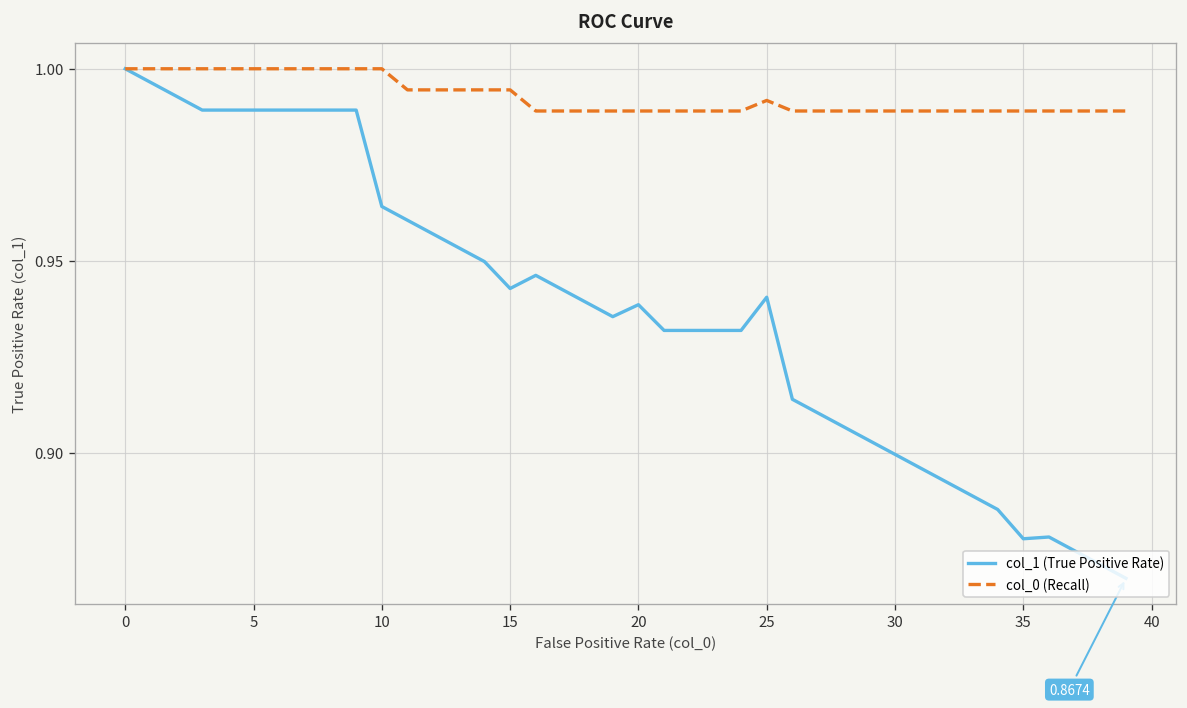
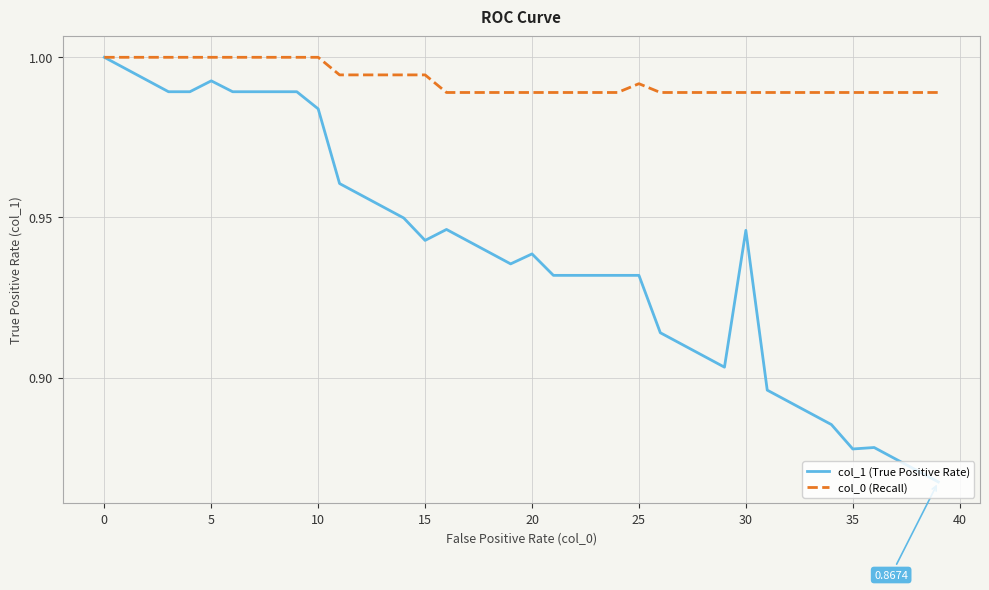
  {
    "col_1 (True Positive Rate)": {
-     "5": 0.989,
-     "10": 0.964,
+     "5": 0.993,
+     "10": 0.984,
      "15": 0.943,
      "20": 0.939,
-     "25": 0.941,
-     "30": 0.900,
+     "25": 0.932,
+     "30": 0.946,
      "35": 0.878
    },
    "col_0 (Recall)": {
      "5": 1.000,
      "10": 1.000,
      "15": 0.995,
      "20": 0.989,
      "25": 0.992,
      "30": 0.989,
      "35": 0.989
    }
  }
